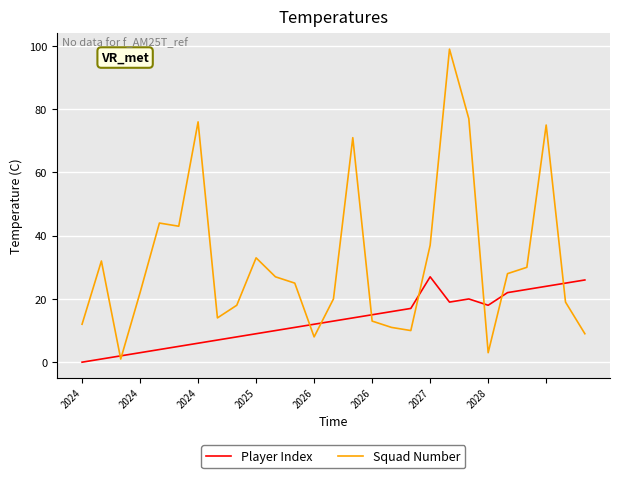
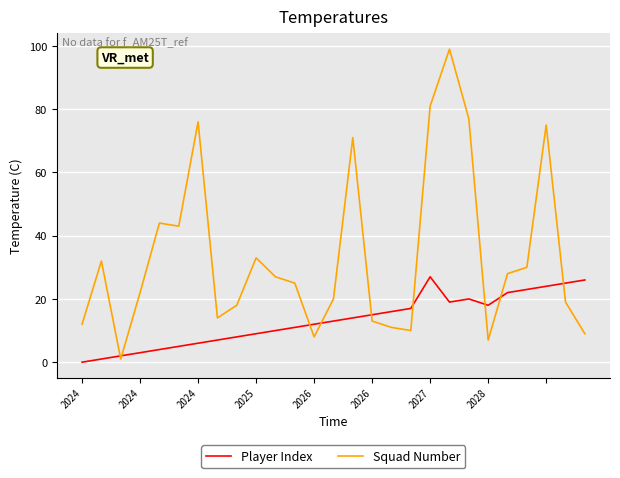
  {
    "Player Index": {
      "2025": 9,
      "2027": 27,
      "2028": 18
    },
    "Squad Number": {
      "2025": 33,
-     "2027": 37,
-     "2028": 3
+     "2027": 81,
+     "2028": 7
    }
  }
